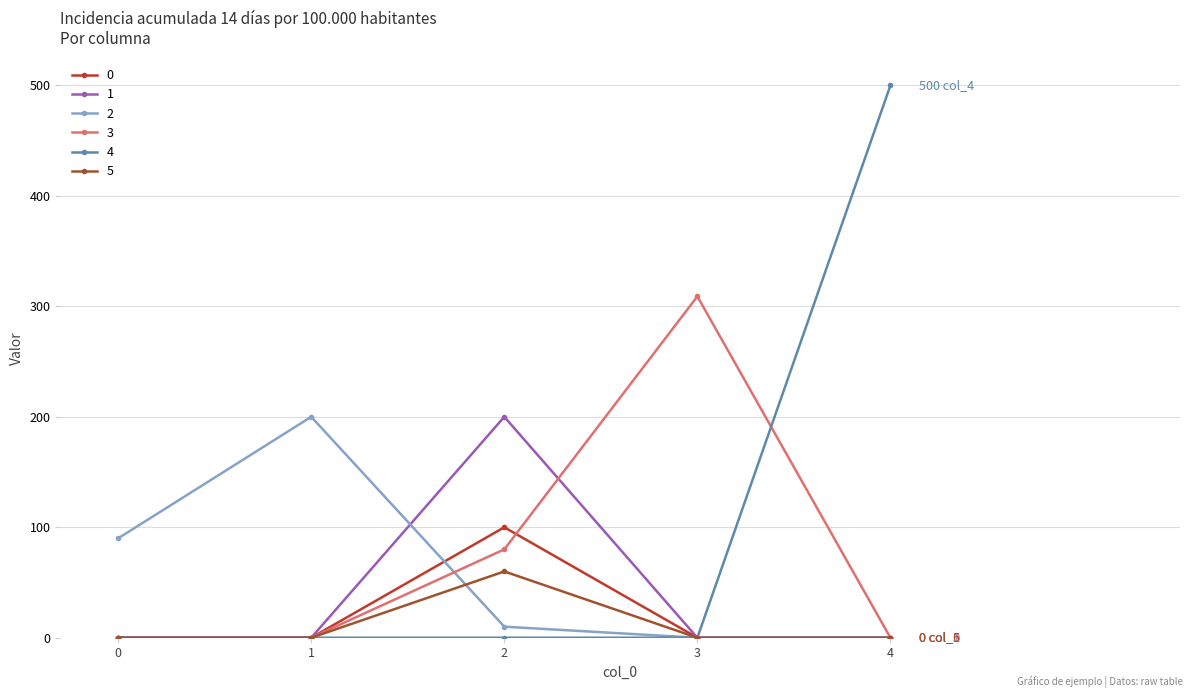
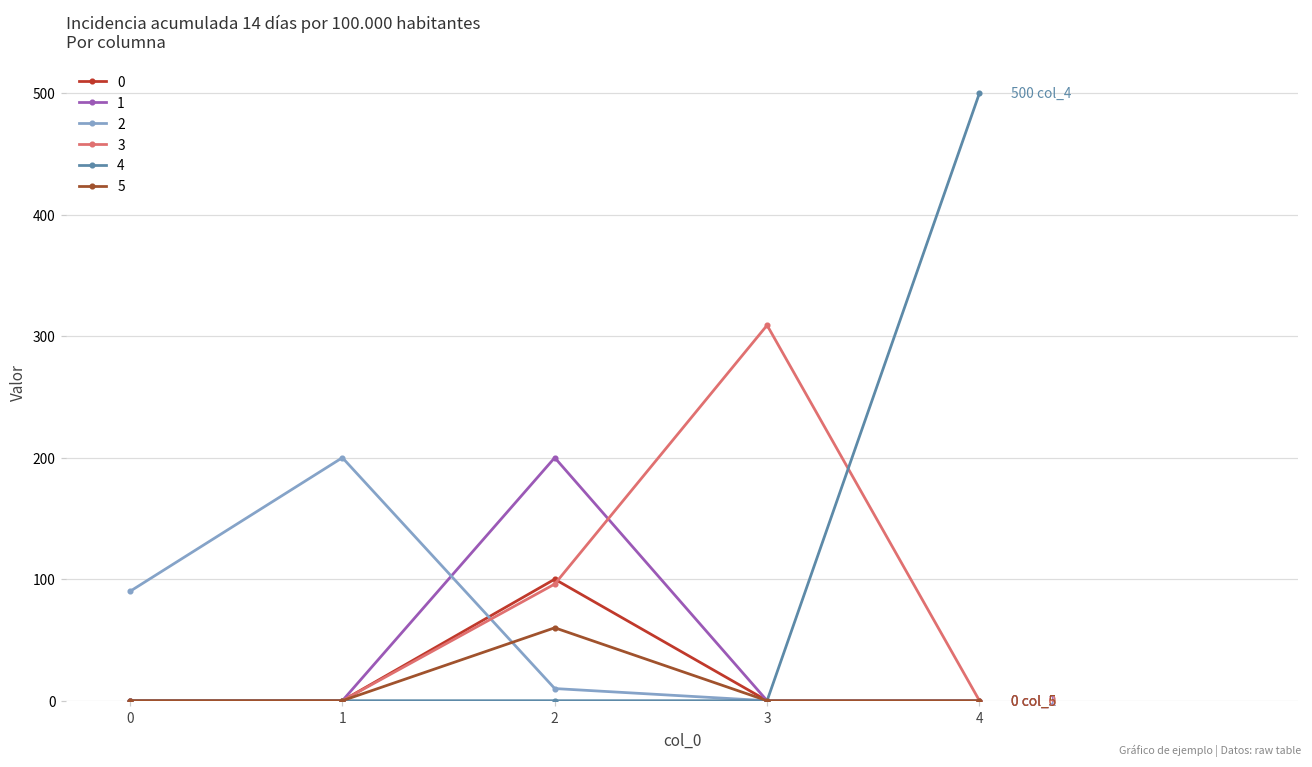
  {
    "1": {
      "2": 200
    },
    "3": {
-     "2": 80,
+     "2": 96,
      "3": 309
    }
  }
